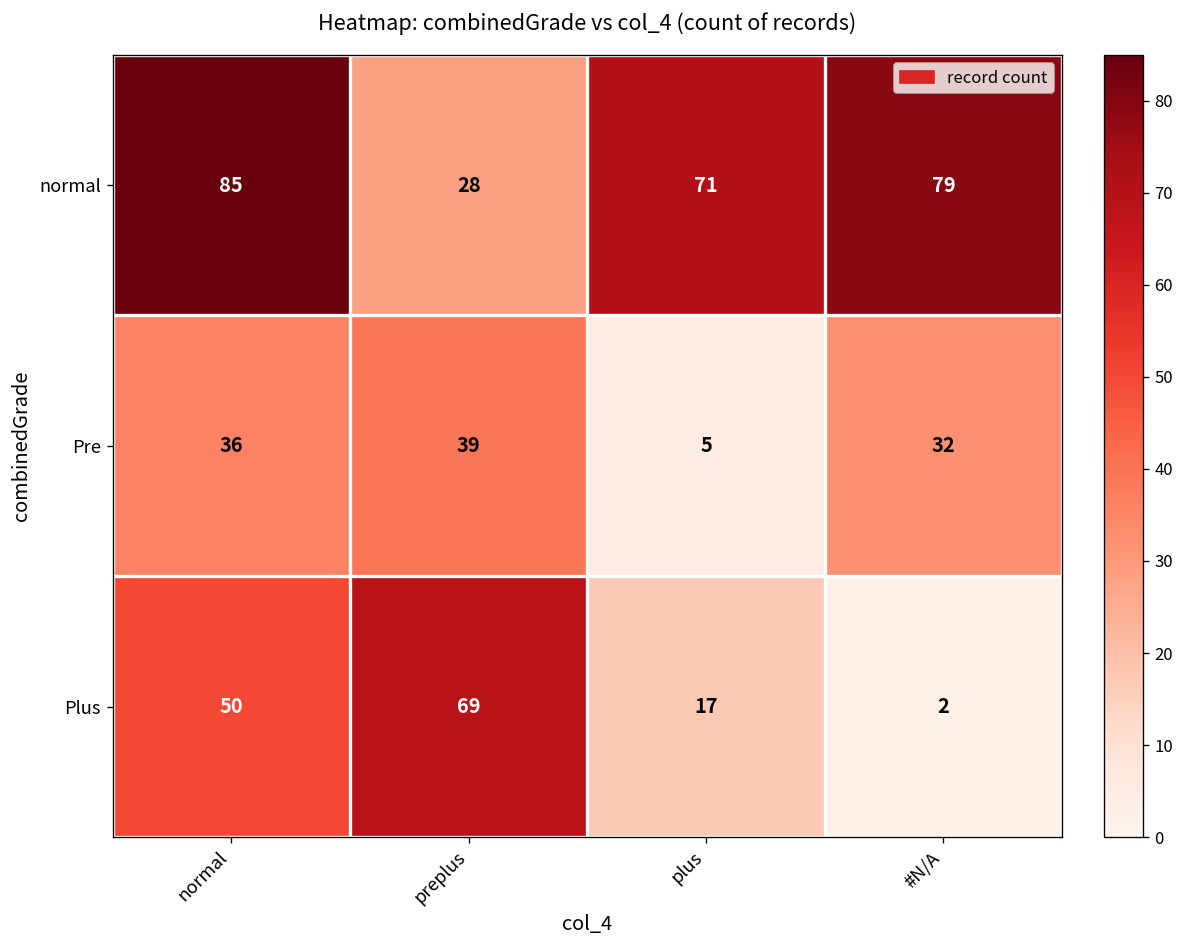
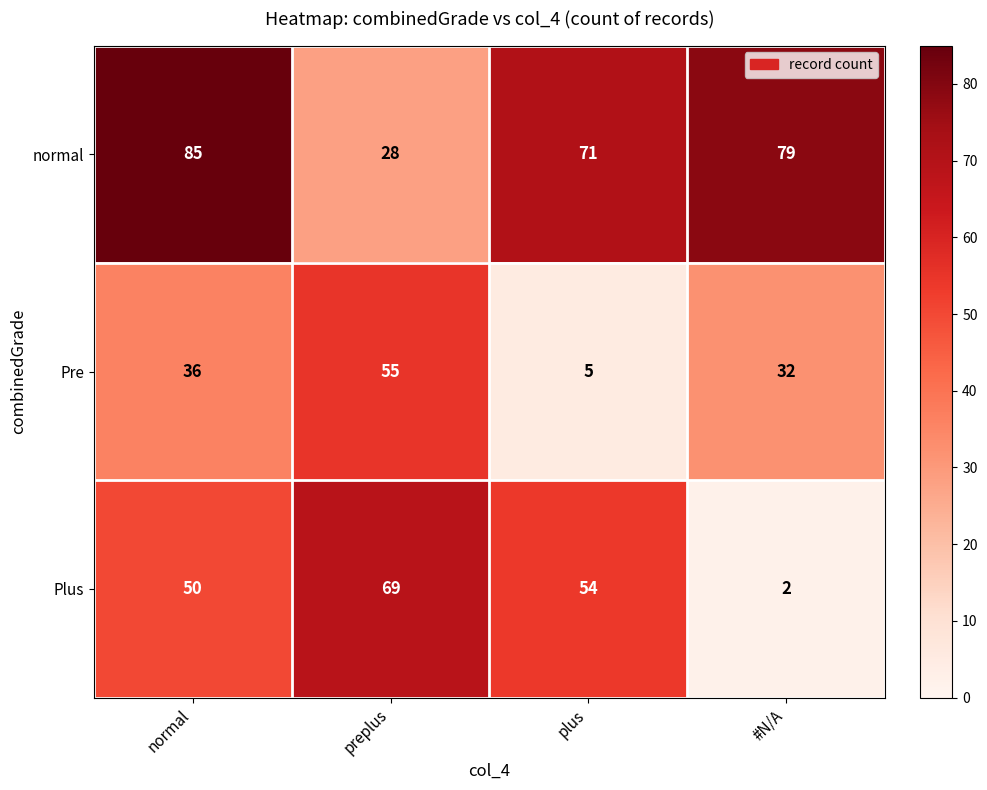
  {
    "normal": {
      "normal": 85,
      "preplus": 28,
      "plus": 71,
      "#N/A": 79
    },
    "Pre": {
      "normal": 36,
-     "preplus": 39,
+     "preplus": 55,
      "plus": 5,
      "#N/A": 32
    },
    "Plus": {
      "normal": 50,
      "preplus": 69,
-     "plus": 17,
+     "plus": 54,
      "#N/A": 2
    }
  }
